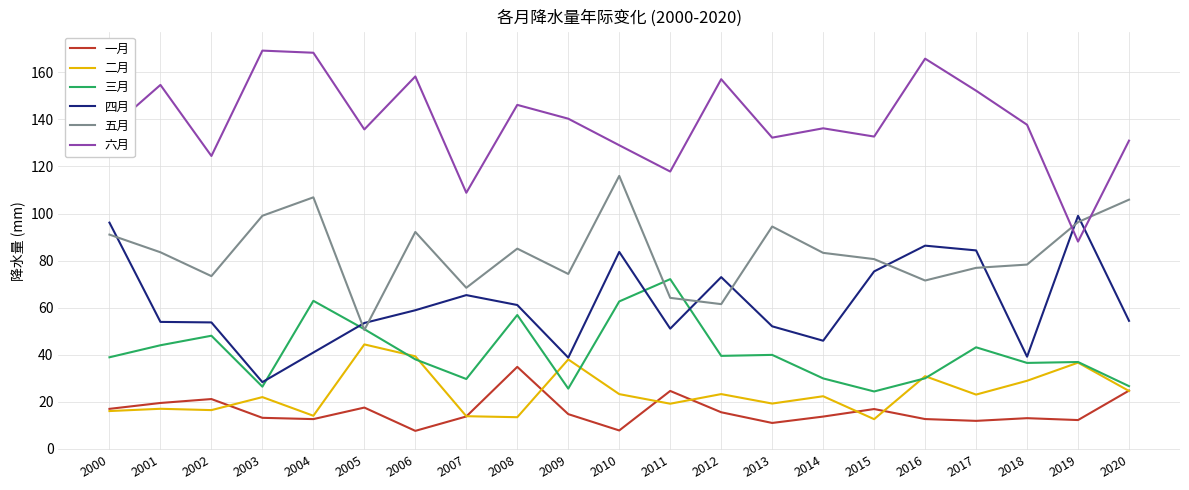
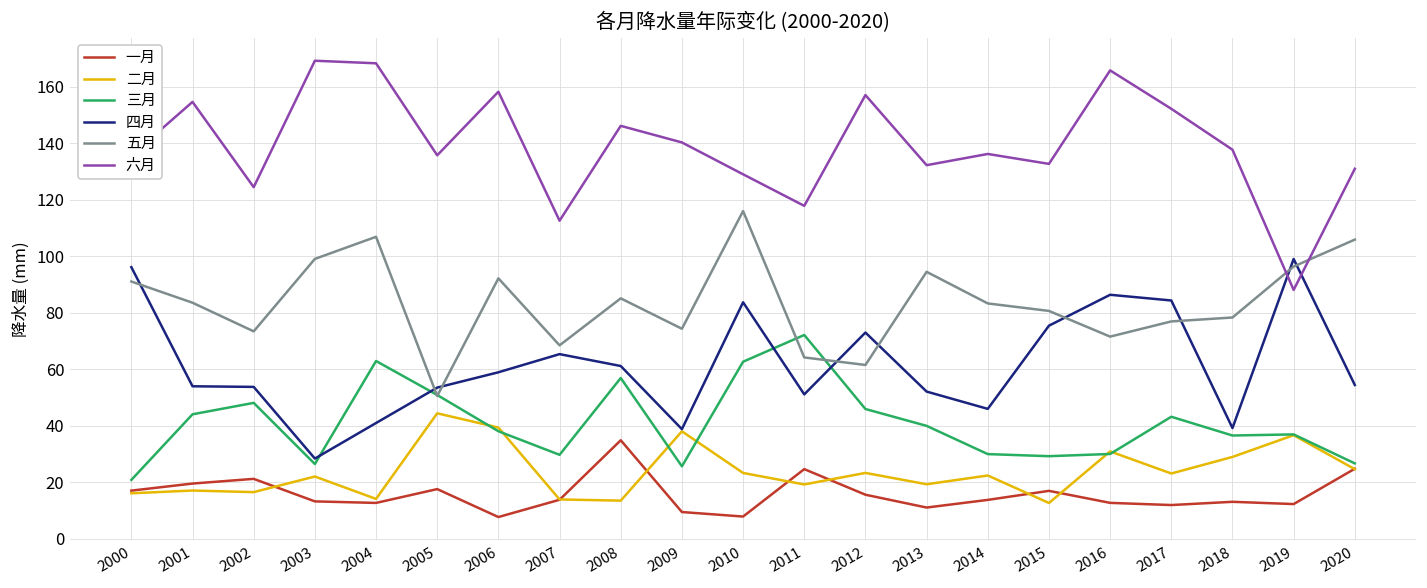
  {
    "一月": {
      "2001": 20,
      "2002": 21,
      "2003": 13,
      "2004": 13,
      "2005": 18,
      "2006": 8,
      "2008": 35,
-     "2009": 15,
+     "2009": 9,
      "2010": 8,
      "2011": 25,
      "2012": 16,
      "2013": 11,
      "2014": 14,
      "2015": 17,
      "2016": 13,
      "2017": 12,
      "2018": 13,
      "2019": 12
    },
    "二月": {
      "2001": 17,
      "2002": 16,
      "2003": 22,
      "2004": 14,
      "2005": 44,
      "2006": 39,
      "2008": 13,
      "2010": 23,
      "2011": 19,
      "2012": 23,
      "2013": 19,
      "2014": 22,
      "2015": 13,
      "2017": 23,
      "2018": 29
    },
    "三月": {
-     "2000": 39,
+     "2000": 21,
      "2001": 44,
      "2002": 48,
      "2003": 26,
      "2004": 63,
      "2006": 38,
      "2007": 30,
      "2008": 57,
      "2009": 26,
      "2010": 63,
      "2011": 72,
-     "2012": 40,
+     "2012": 46,
      "2013": 40,
      "2014": 30,
-     "2015": 24,
+     "2015": 29,
      "2017": 43,
      "2018": 37,
      "2020": 27
    },
    "四月": {
      "2000": 96,
      "2001": 54,
      "2002": 54,
      "2003": 28,
      "2004": 41,
      "2005": 54,
      "2006": 59,
      "2007": 65,
      "2008": 61,
      "2010": 84,
      "2011": 51,
      "2012": 73,
      "2013": 52,
      "2014": 46,
      "2015": 75,
      "2016": 86,
      "2017": 84,
      "2018": 39,
      "2019": 99,
      "2020": 54
    },
    "五月": {
      "2000": 91,
      "2001": 84,
      "2002": 73,
      "2003": 99,
      "2004": 107,
      "2006": 92,
      "2007": 68,
      "2008": 85,
      "2009": 74,
      "2010": 116,
      "2011": 64,
      "2012": 62,
      "2013": 94,
      "2014": 83,
      "2015": 81,
      "2016": 72,
      "2017": 77,
      "2018": 78,
      "2019": 96,
      "2020": 106
    },
    "六月": {
      "2001": 155,
      "2002": 124,
      "2003": 169,
      "2004": 168,
      "2005": 136,
      "2006": 158,
-     "2007": 109,
+     "2007": 113,
      "2008": 146,
      "2009": 140,
      "2010": 129,
      "2011": 118,
      "2012": 157,
      "2013": 132,
      "2014": 136,
      "2015": 133,
      "2016": 166,
      "2017": 152,
      "2018": 138,
      "2019": 88,
      "2020": 131
    }
  }
